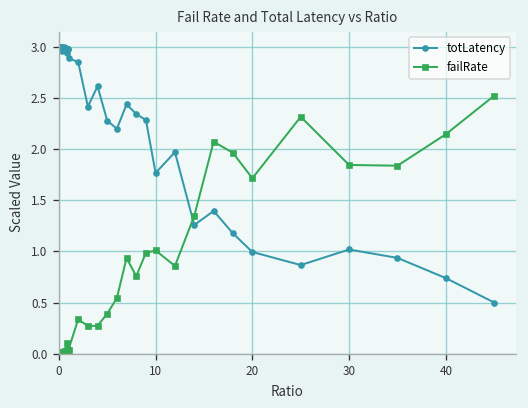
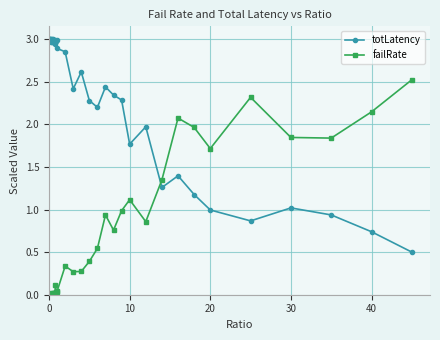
  {
    "totLatency": {
      "0": 3.0,
      "10": 1.8,
      "20": 1.0,
      "30": 1.0,
      "40": 0.7
    },
    "failRate": {
      "0": 0.0,
-     "10": 1.0,
+     "10": 1.1,
      "20": 1.7,
      "30": 1.8,
      "40": 2.1
    }
  }
